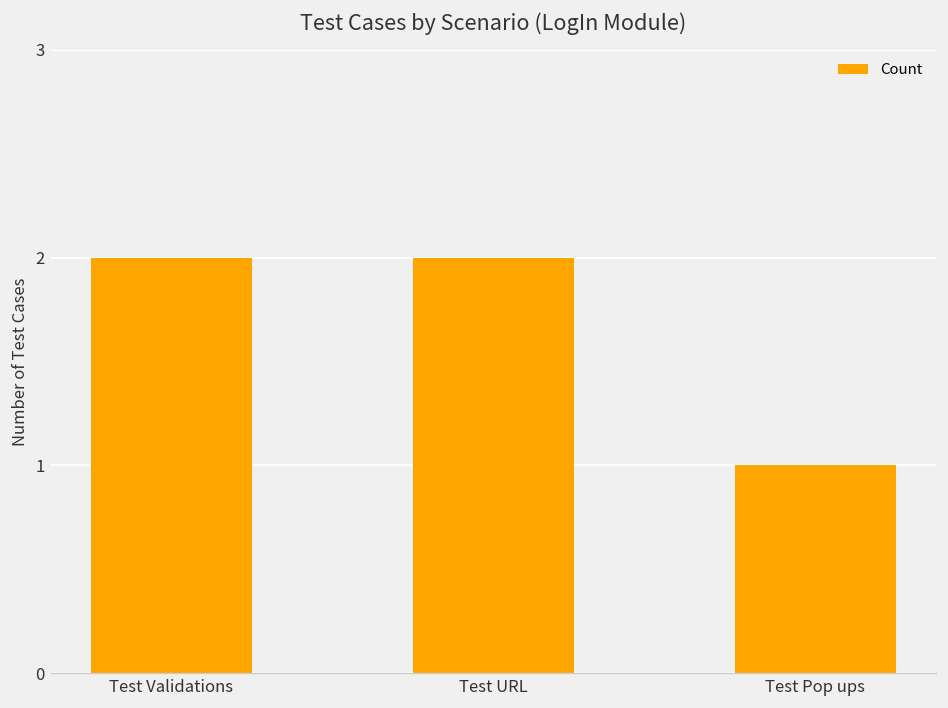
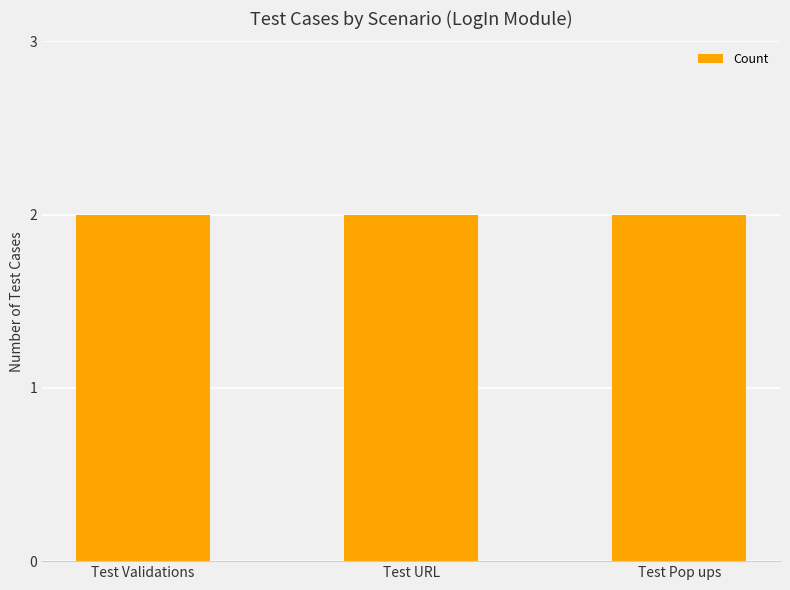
  {
    "Test Validations": 2,
    "Test URL": 2,
-   "Test Pop ups": 1
+   "Test Pop ups": 2
  }
